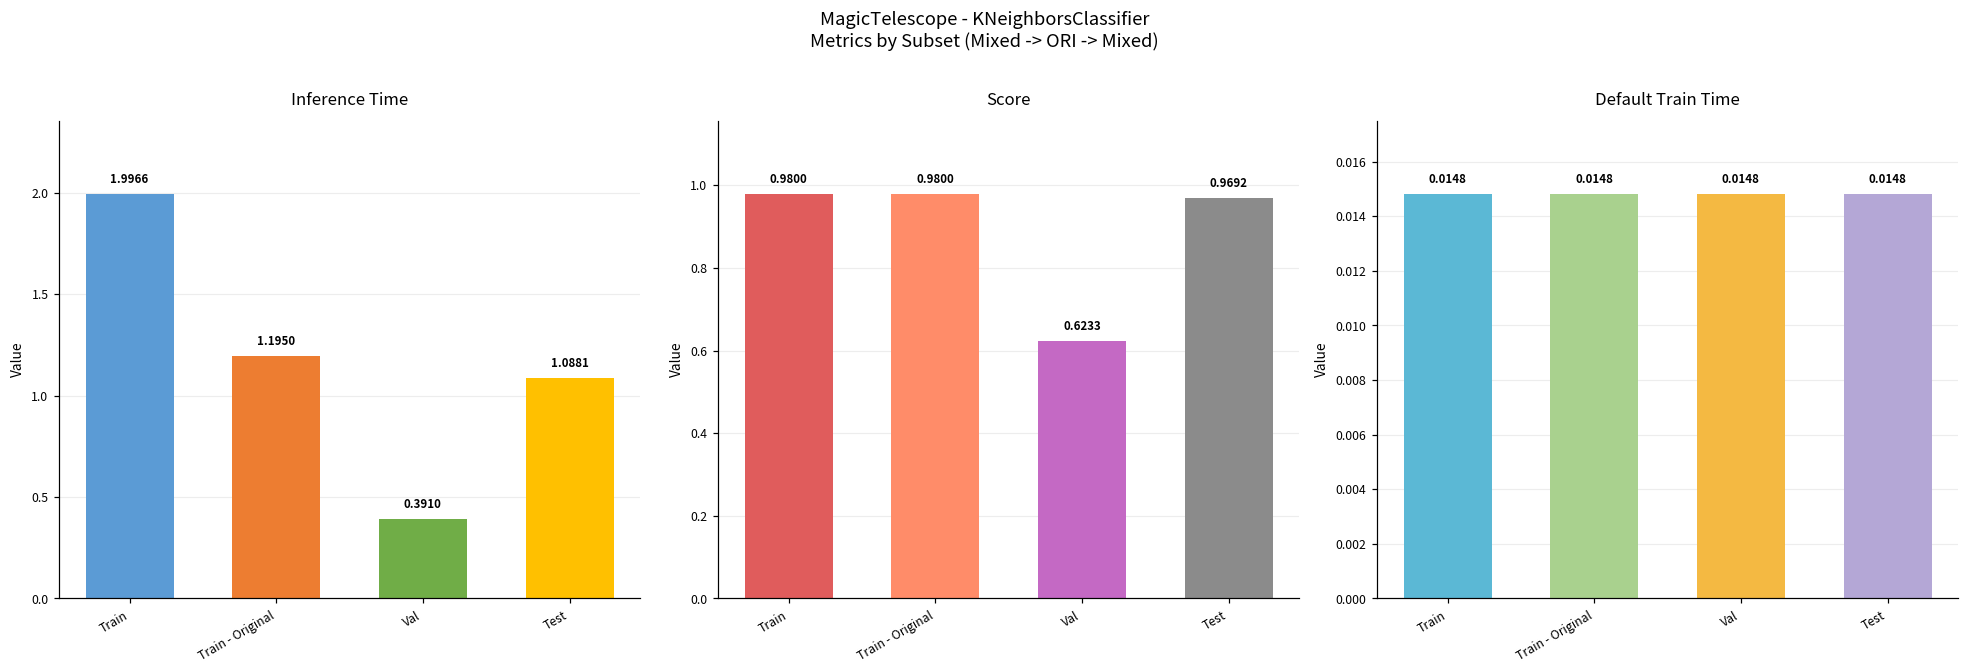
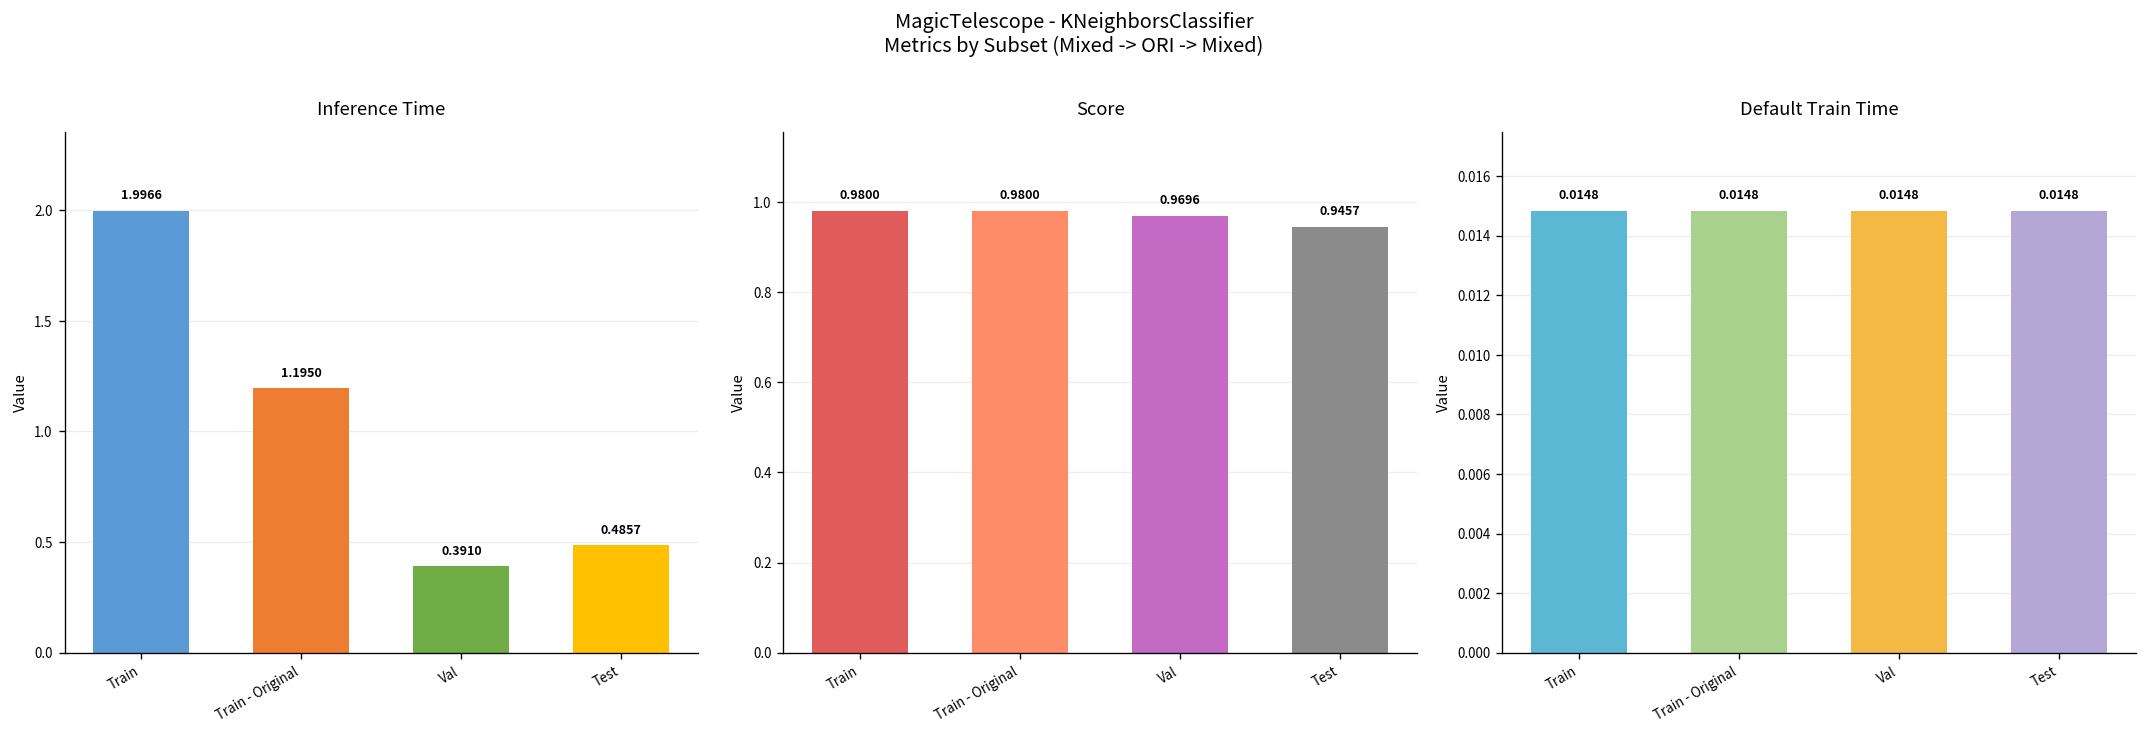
  {
    "Inference Time": {
      "Train": 1.9966,
      "Train - Original": 1.1950,
      "Val": 0.3910,
-     "Test": 1.0881
+     "Test": 0.4857
    },
    "Score": {
      "Train": 0.9800,
      "Train - Original": 0.9800,
-     "Val": 0.6233,
-     "Test": 0.9692
+     "Val": 0.9696,
+     "Test": 0.9457
    },
    "Default Train Time": {
      "Train": 0.0148,
      "Train - Original": 0.0148,
      "Val": 0.0148,
      "Test": 0.0148
    }
  }
